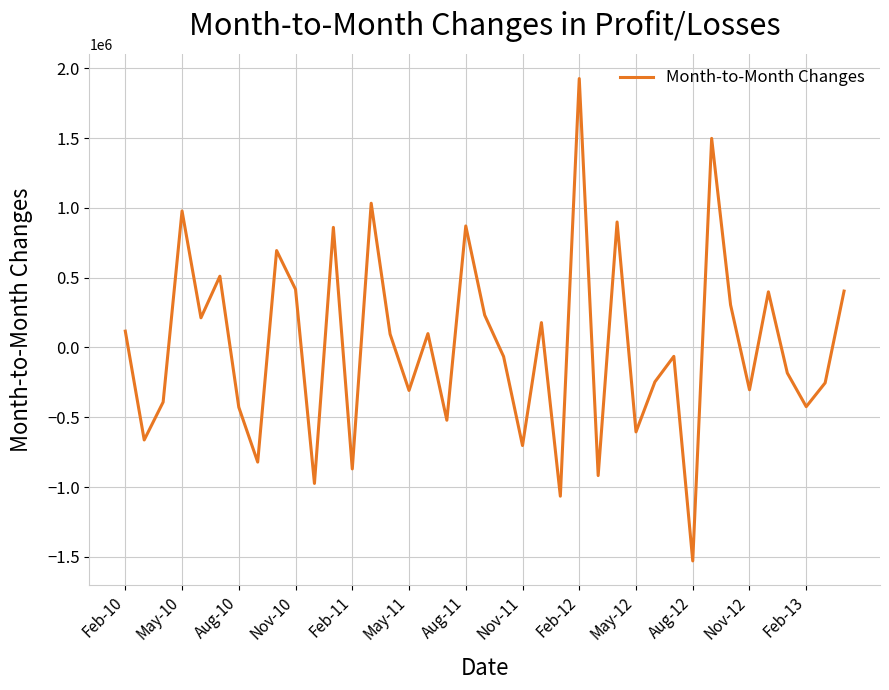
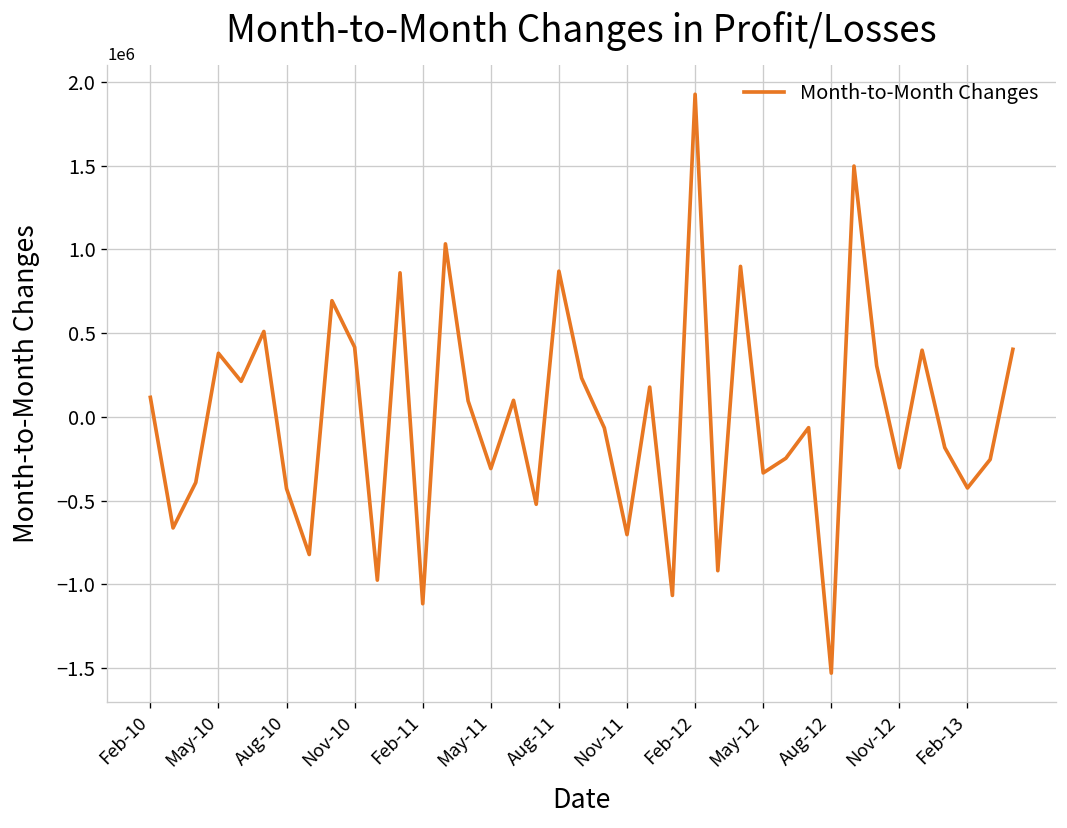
  {
    "Feb-10": 120000,
-   "May-10": 980000,
+   "May-10": 380000,
    "Aug-10": -430000,
    "Nov-10": 420000,
-   "Feb-11": -870000,
+   "Feb-11": -1120000,
    "May-11": -310000,
    "Aug-11": 870000,
    "Nov-11": -700000,
    "Feb-12": 1930000,
-   "May-12": -600000,
+   "May-12": -330000,
    "Aug-12": -1530000,
    "Nov-12": -300000,
    "Feb-13": -420000
  }
